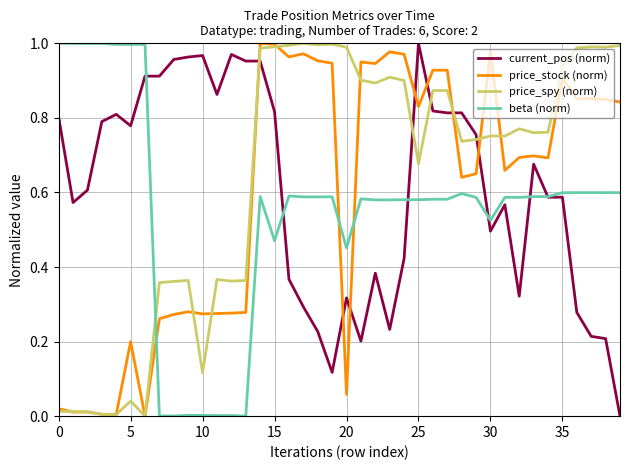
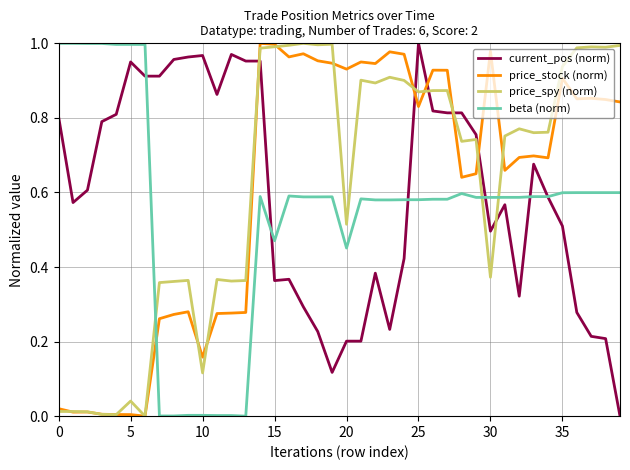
  {
    "current_pos (norm)": {
      "0": 0.80,
-     "5": 0.78,
+     "5": 0.95,
      "10": 0.97,
-     "15": 0.82,
-     "20": 0.32,
+     "15": 0.36,
+     "20": 0.20,
      "25": 1.00,
      "30": 0.50,
-     "35": 0.59
+     "35": 0.51
    },
    "price_stock (norm)": {
      "0": 0.02,
-     "5": 0.20,
-     "10": 0.27,
-     "20": 0.06,
+     "5": 0.00,
+     "10": 0.16,
+     "20": 0.93,
      "25": 0.83
    },
    "price_spy (norm)": {
      "0": 0.01,
      "5": 0.04,
      "10": 0.12,
-     "20": 0.99,
-     "25": 0.68,
-     "30": 0.75
+     "20": 0.51,
+     "25": 0.87,
+     "30": 0.37
    },
    "beta (norm)": {
      "0": 1.00,
      "5": 1.00,
      "10": 0.00,
      "15": 0.47,
      "20": 0.45,
      "25": 0.58,
-     "30": 0.53,
+     "30": 0.59,
      "35": 0.60
    }
  }
